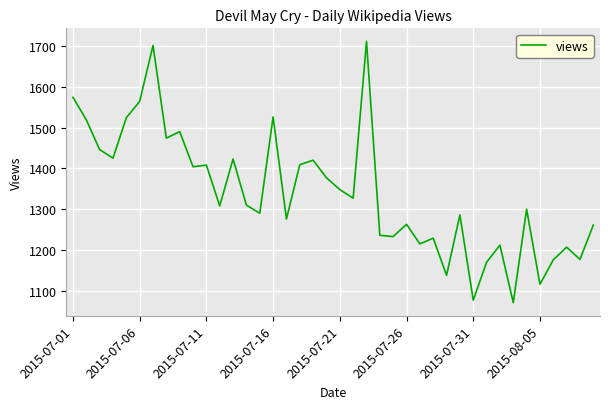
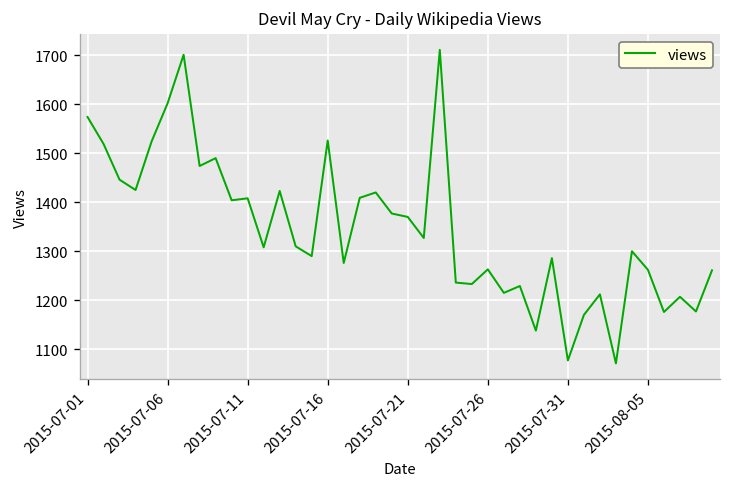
  {
    "2015-07-01": 1570,
-   "2015-07-06": 1560,
+   "2015-07-06": 1600,
    "2015-07-11": 1410,
    "2015-07-16": 1530,
-   "2015-07-21": 1350,
+   "2015-07-21": 1370,
    "2015-07-26": 1260,
    "2015-07-31": 1080,
-   "2015-08-05": 1120
+   "2015-08-05": 1260
  }
